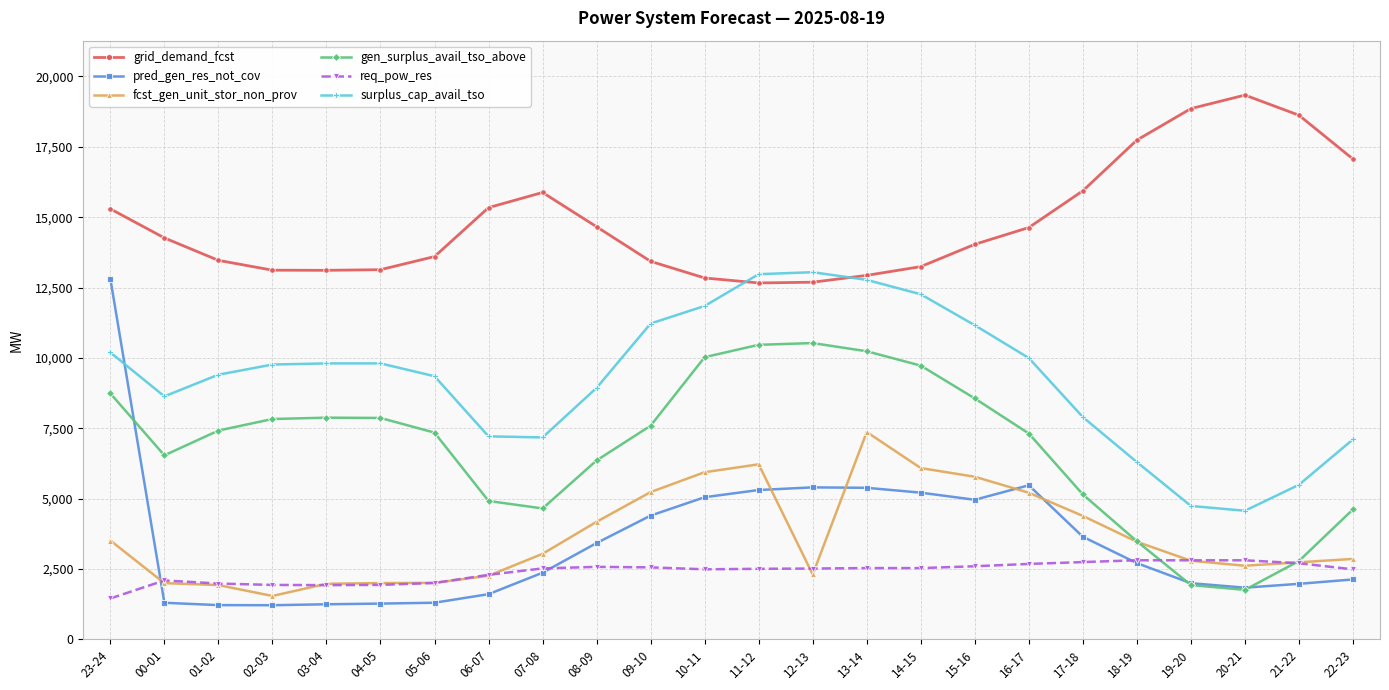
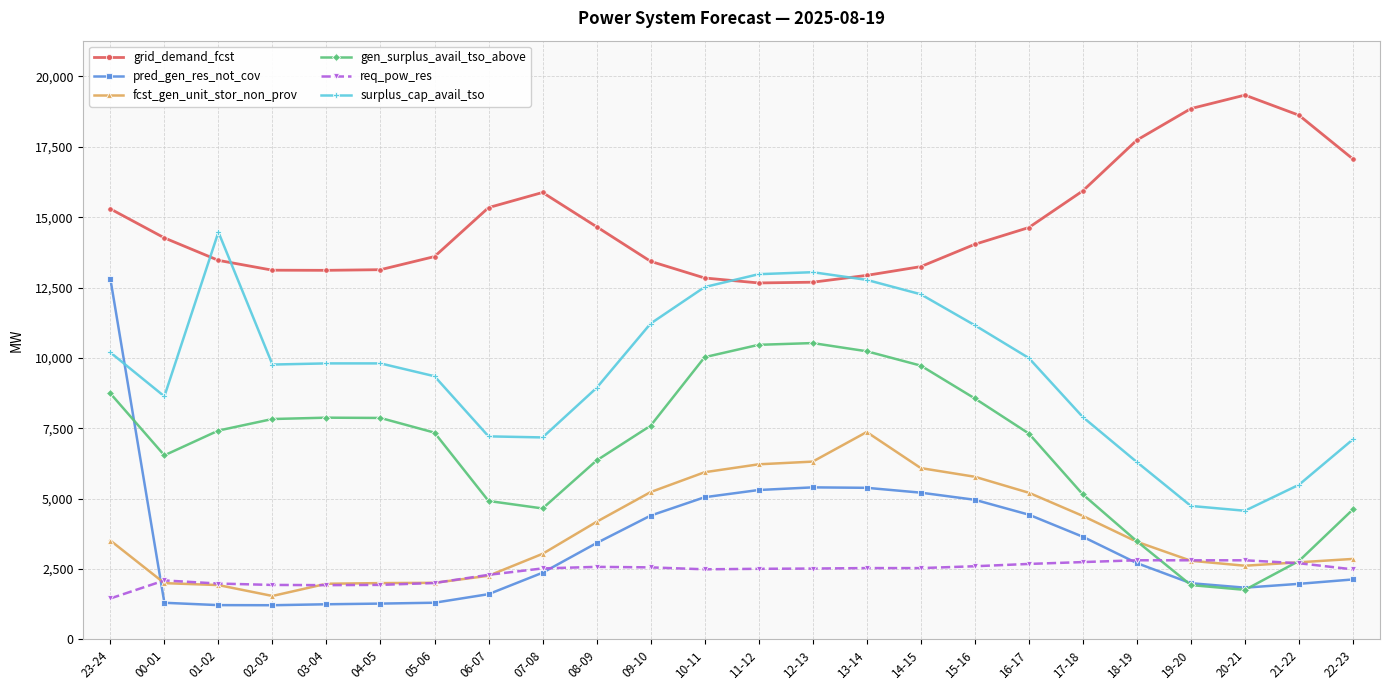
  {
    "grid_demand_fcst": {
      "23-24": "15,300",
      "00-01": "14,300",
      "01-02": "13,500",
      "02-03": "13,100",
      "03-04": "13,100",
      "04-05": "13,100",
      "05-06": "13,600",
      "06-07": "15,300",
      "07-08": "15,900",
      "08-09": "14,700",
      "09-10": "13,400",
      "10-11": "12,800",
      "11-12": "12,700",
      "12-13": "12,700",
      "13-14": "12,900",
      "14-15": "13,200",
      "15-16": "14,000",
      "16-17": "14,600",
      "17-18": "15,900",
      "18-19": "17,700",
      "19-20": "18,900",
      "20-21": "19,300",
      "21-22": "18,600",
      "22-23": "17,100"
    },
    "pred_gen_res_not_cov": {
      "23-24": "12,800",
      "00-01": "1,300",
      "01-02": "1,200",
      "02-03": "1,200",
      "03-04": "1,200",
      "04-05": "1,300",
      "05-06": "1,300",
      "06-07": "1,600",
      "07-08": "2,400",
      "08-09": "3,400",
      "09-10": "4,400",
      "10-11": "5,100",
      "11-12": "5,300",
      "12-13": "5,400",
      "13-14": "5,400",
      "14-15": "5,200",
      "15-16": "5,000",
-     "16-17": "5,500",
+     "16-17": "4,400",
      "17-18": "3,600",
      "18-19": "2,700",
      "21-22": "2,000",
      "22-23": "2,100"
    },
    "fcst_gen_unit_stor_non_prov": {
      "23-24": "3,500",
      "00-01": "2,000",
      "02-03": "1,500",
      "07-08": "3,000",
      "08-09": "4,200",
      "09-10": "5,200",
      "10-11": "5,900",
      "11-12": "6,200",
-     "12-13": "2,300",
+     "12-13": "6,300",
      "13-14": "7,400",
      "14-15": "6,100",
      "15-16": "5,800",
      "16-17": "5,200",
      "17-18": "4,400",
      "20-21": "2,600",
      "22-23": "2,900"
    },
    "gen_surplus_avail_tso_above": {
      "23-24": "8,700",
      "00-01": "6,500",
      "01-02": "7,400",
      "02-03": "7,800",
      "03-04": "7,900",
      "04-05": "7,900",
      "05-06": "7,300",
      "06-07": "4,900",
      "07-08": "4,700",
      "08-09": "6,400",
      "09-10": "7,600",
      "10-11": "10,000",
      "11-12": "10,500",
      "12-13": "10,500",
      "13-14": "10,200",
      "14-15": "9,700",
      "15-16": "8,600",
      "16-17": "7,300",
      "17-18": "5,200",
      "22-23": "4,600"
    },
    "req_pow_res": {
      "23-24": "1,500",
      "00-01": "2,100",
      "02-03": "1,900",
      "07-08": "2,500",
      "08-09": "2,600",
      "09-10": "2,600",
      "10-11": "2,500",
      "11-12": "2,500",
      "12-13": "2,500",
      "13-14": "2,500",
      "14-15": "2,500",
      "15-16": "2,600",
      "16-17": "2,700",
      "17-18": "2,700",
      "18-19": "2,800",
      "20-21": "2,800",
      "22-23": "2,500"
    },
    "surplus_cap_avail_tso": {
      "23-24": "10,200",
      "00-01": "8,600",
-     "01-02": "9,400",
+     "01-02": "14,500",
      "02-03": "9,800",
      "03-04": "9,800",
      "04-05": "9,800",
      "05-06": "9,400",
      "06-07": "7,200",
      "07-08": "7,200",
      "08-09": "8,900",
      "09-10": "11,200",
-     "10-11": "11,800",
+     "10-11": "12,500",
      "11-12": "13,000",
      "12-13": "13,000",
      "13-14": "12,800",
      "14-15": "12,300",
      "15-16": "11,200",
      "16-17": "10,000",
      "17-18": "7,900",
      "18-19": "6,300",
      "19-20": "4,700",
      "20-21": "4,600",
      "21-22": "5,500",
      "22-23": "7,100"
    }
  }
